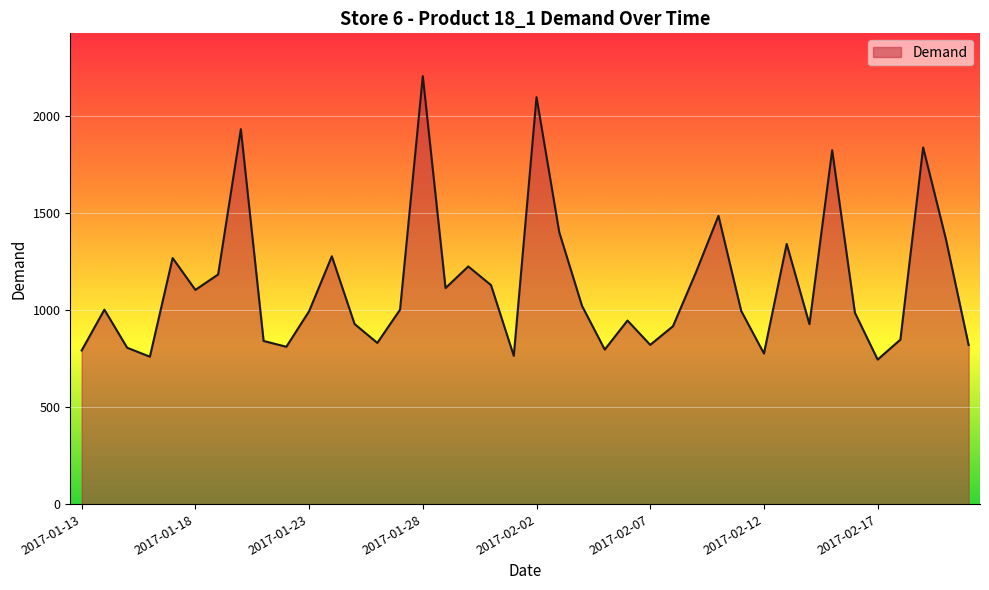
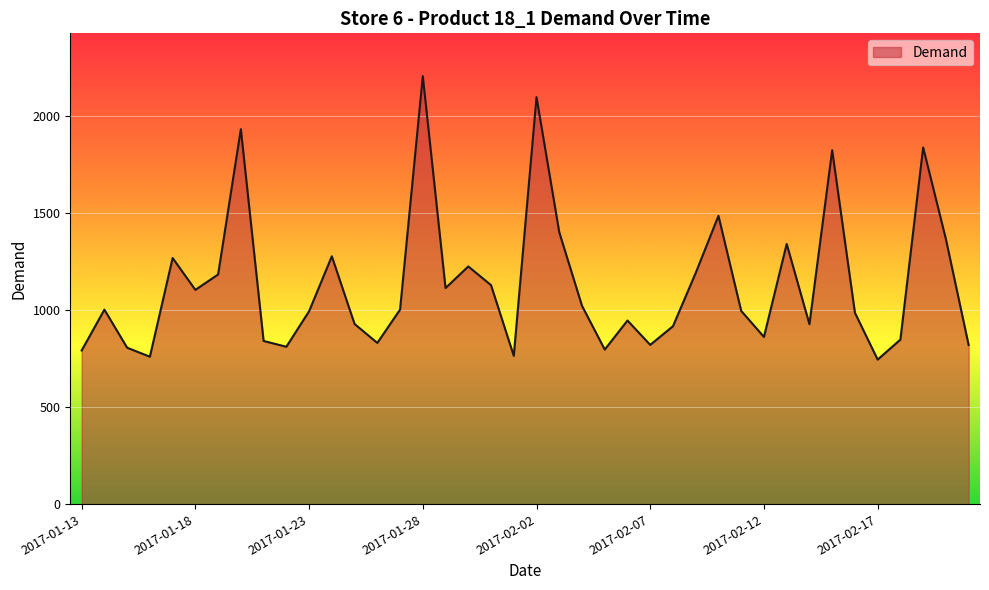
  {
    "2017-01-13": 790,
    "2017-01-18": 1100,
    "2017-01-23": 990,
    "2017-01-28": 2200,
    "2017-02-02": 2100,
    "2017-02-07": 820,
-   "2017-02-12": 780,
+   "2017-02-12": 860,
    "2017-02-17": 740
  }
